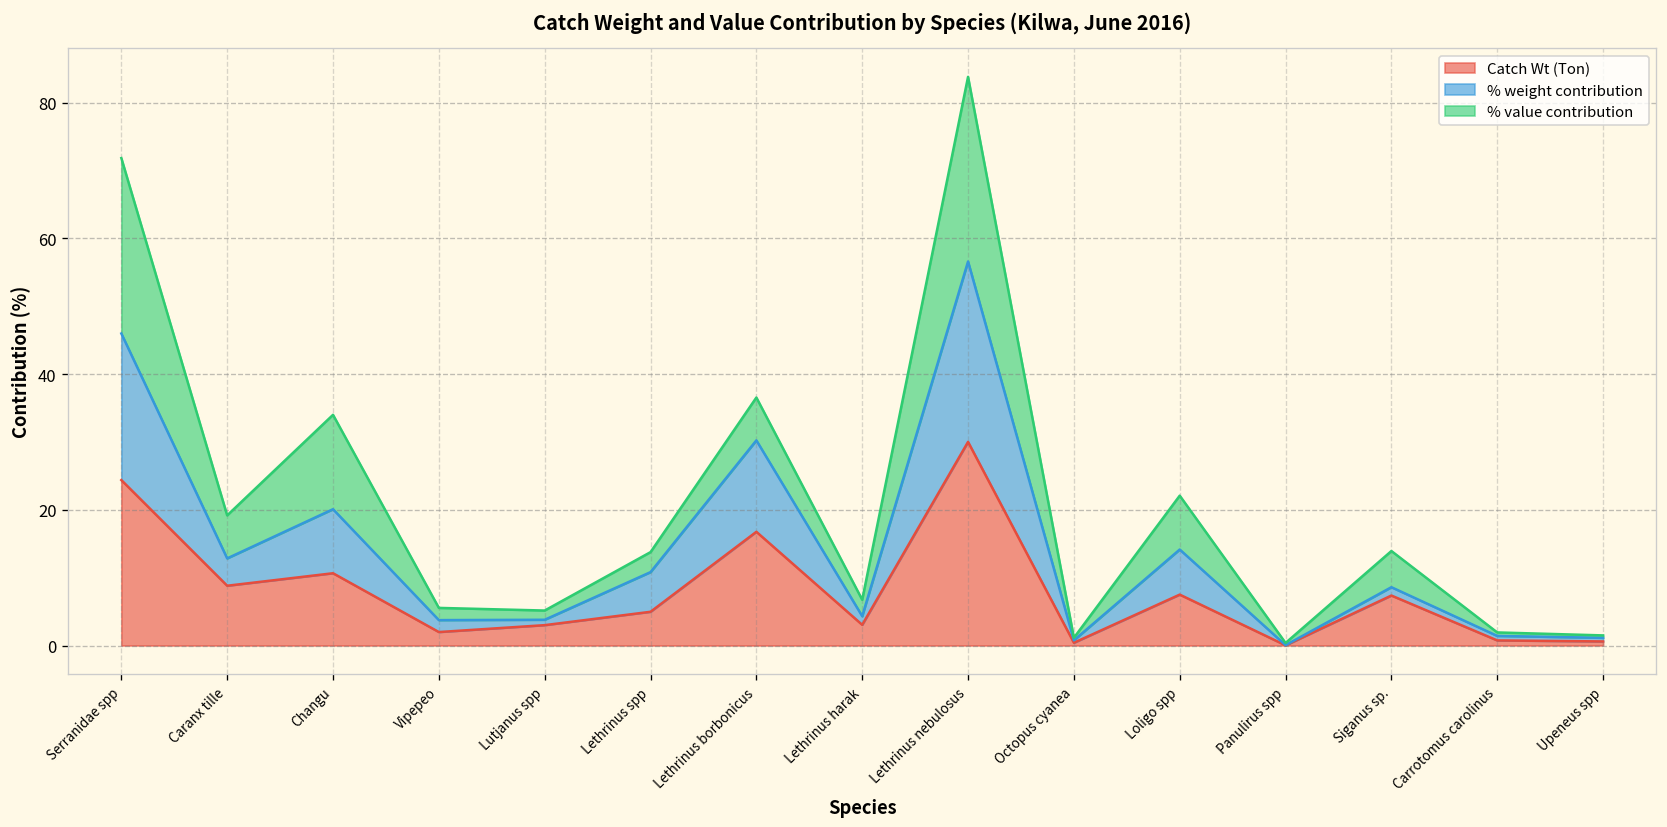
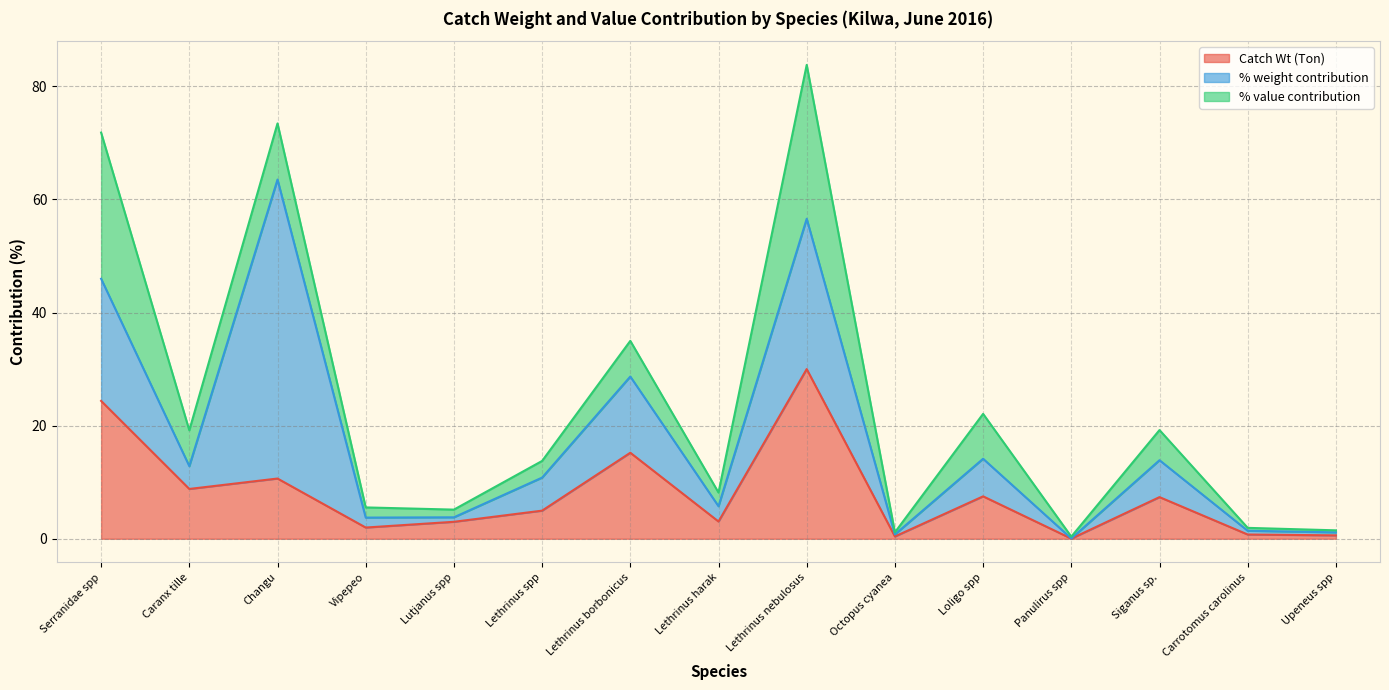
  {
    "Catch Wt (Ton)": {
      "Serranidae spp": 24,
      "Caranx tille": 9,
      "Changu": 11,
      "Vipepeo": 2,
      "Lutjanus spp": 3,
      "Lethrinus spp": 5,
-     "Lethrinus borbonicus": 17,
+     "Lethrinus borbonicus": 15,
      "Lethrinus harak": 3,
      "Lethrinus nebulosus": 30,
      "Loligo spp": 8,
      "Siganus sp.": 7,
      "Carrotomus carolinus": 1,
      "Upeneus spp": 1
    },
    "% weight contribution": {
      "Serranidae spp": 22,
      "Caranx tille": 4,
-     "Changu": 9,
+     "Changu": 53,
      "Vipepeo": 2,
      "Lutjanus spp": 1,
      "Lethrinus spp": 6,
      "Lethrinus borbonicus": 13,
-     "Lethrinus harak": 1,
+     "Lethrinus harak": 3,
      "Lethrinus nebulosus": 27,
      "Loligo spp": 7,
-     "Siganus sp.": 1,
+     "Siganus sp.": 7,
      "Carrotomus carolinus": 1
    },
    "% value contribution": {
      "Serranidae spp": 26,
      "Caranx tille": 6,
-     "Changu": 14,
+     "Changu": 10,
      "Vipepeo": 2,
      "Lutjanus spp": 1,
      "Lethrinus spp": 3,
      "Lethrinus borbonicus": 6,
      "Lethrinus harak": 2,
      "Lethrinus nebulosus": 27,
      "Loligo spp": 8,
      "Siganus sp.": 5,
      "Carrotomus carolinus": 1
    }
  }
